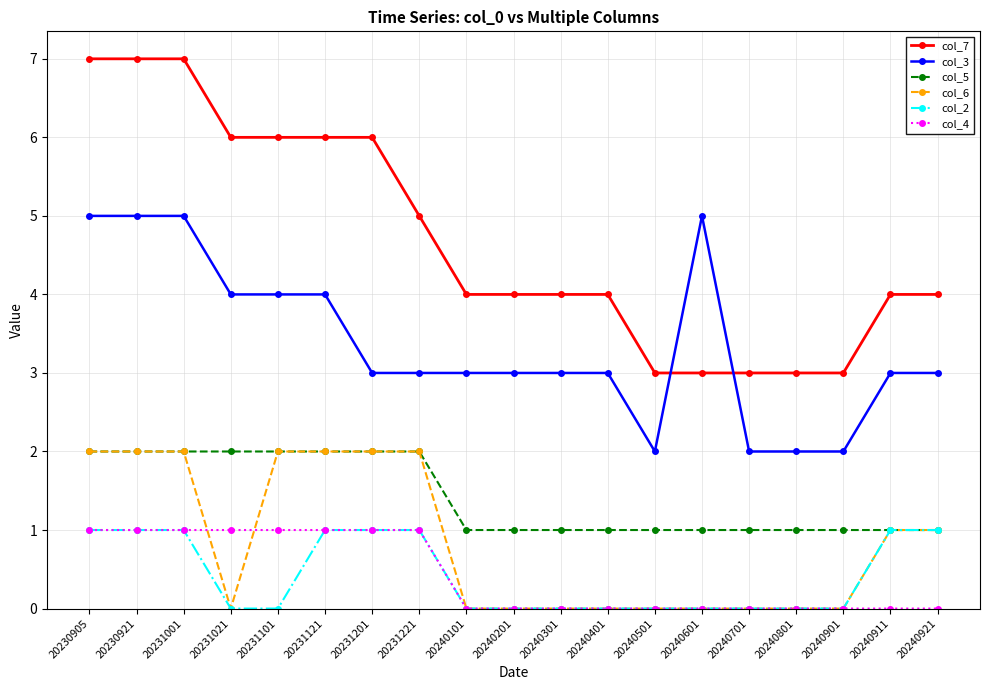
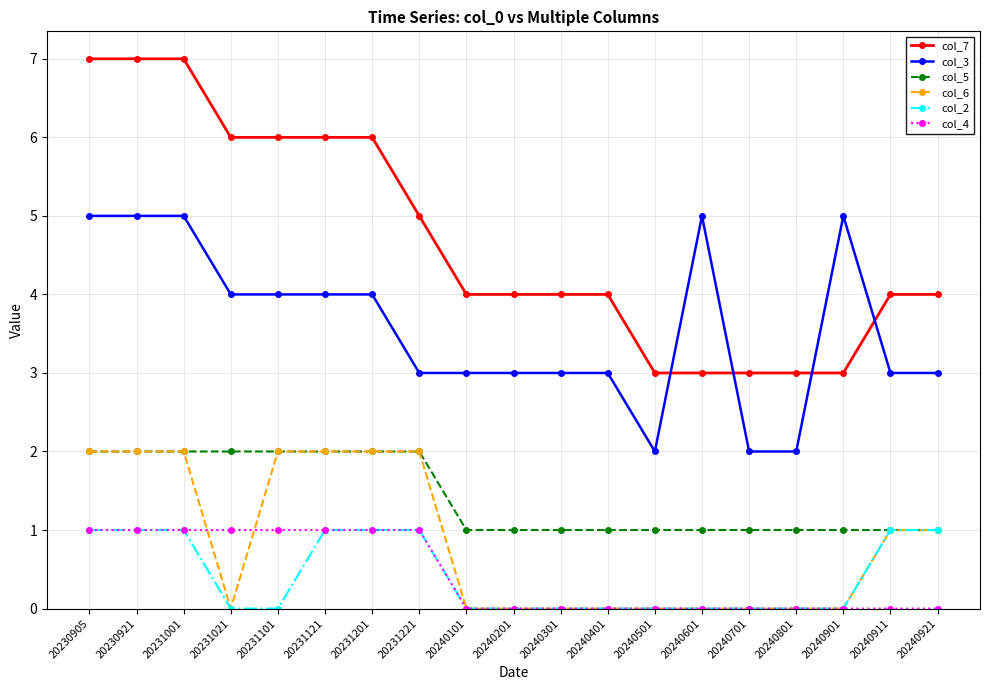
  {
    "col_7": {
      "20230905": 7,
      "20230921": 7,
      "20231001": 7,
      "20231021": 6,
      "20231101": 6,
      "20231121": 6,
      "20231201": 6,
      "20231221": 5,
      "20240101": 4,
      "20240201": 4,
      "20240301": 4,
      "20240401": 4,
      "20240501": 3,
      "20240601": 3,
      "20240701": 3,
      "20240801": 3,
      "20240901": 3,
      "20240911": 4,
      "20240921": 4
    },
    "col_3": {
      "20230905": 5,
      "20230921": 5,
      "20231001": 5,
      "20231021": 4,
      "20231101": 4,
      "20231121": 4,
-     "20231201": 3,
+     "20231201": 4,
      "20231221": 3,
      "20240101": 3,
      "20240201": 3,
      "20240301": 3,
      "20240401": 3,
      "20240501": 2,
      "20240601": 5,
      "20240701": 2,
      "20240801": 2,
-     "20240901": 2,
+     "20240901": 5,
      "20240911": 3,
      "20240921": 3
    },
    "col_5": {
      "20231021": 2,
      "20240101": 1,
      "20240201": 1,
      "20240301": 1,
      "20240401": 1,
      "20240501": 1,
      "20240601": 1,
      "20240701": 1,
      "20240801": 1,
      "20240901": 1
    },
    "col_2": {
      "20231101": 0
    },
    "col_4": {
      "20231021": 1,
      "20231101": 1,
      "20240911": 0,
      "20240921": 0
    }
  }
